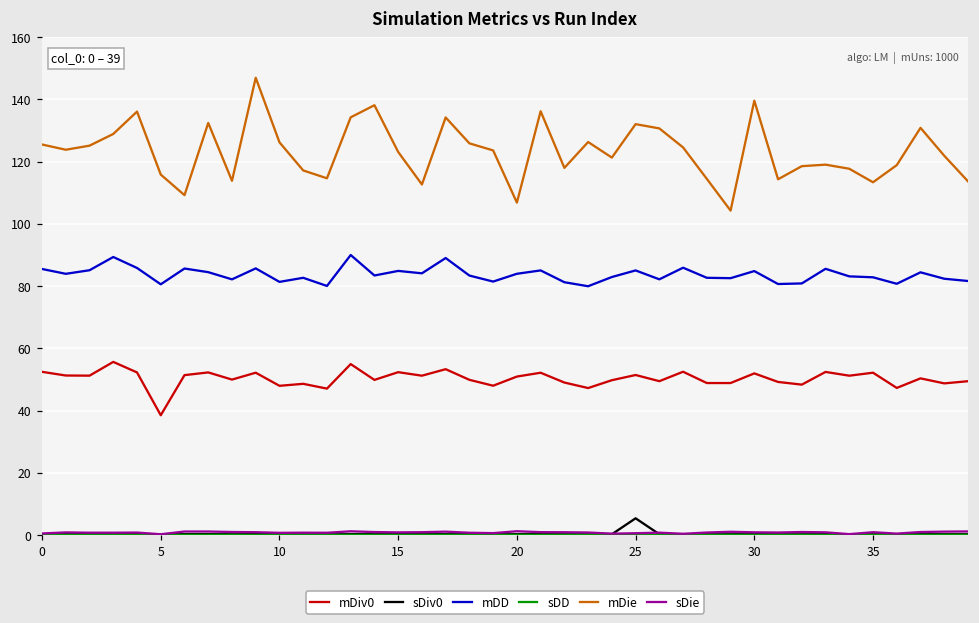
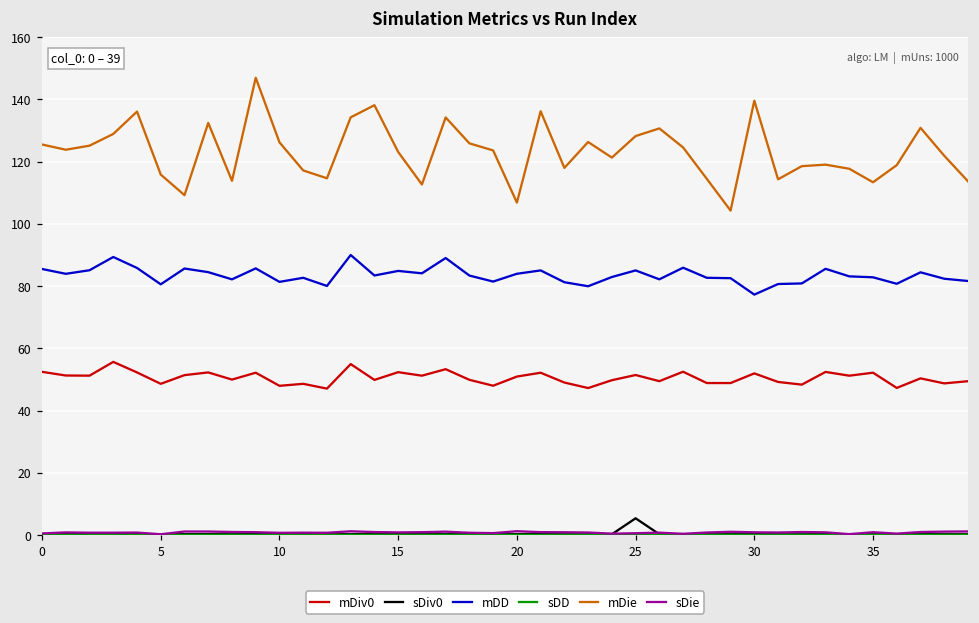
  {
    "mDiv0": {
      "0": 52,
-     "5": 39,
+     "5": 49,
      "10": 48,
      "15": 52,
      "20": 51,
      "25": 51,
      "30": 52,
      "35": 52
    },
    "sDiv0": {
      "25": 5
    },
    "mDD": {
      "0": 85,
      "5": 81,
      "10": 81,
      "15": 85,
      "20": 84,
      "25": 85,
-     "30": 85,
+     "30": 77,
      "35": 83
    },
    "mDie": {
      "0": 125,
      "5": 116,
      "10": 126,
      "15": 123,
      "20": 107,
-     "25": 132,
+     "25": 128,
      "30": 140,
      "35": 113
    },
    "sDie": {
      "20": 1
    }
  }
